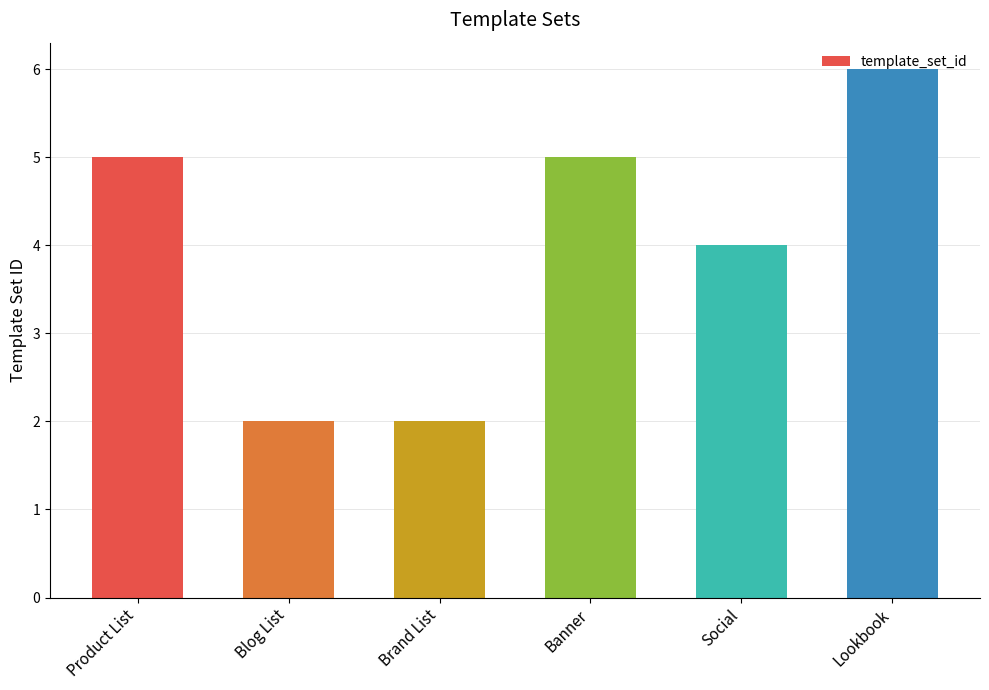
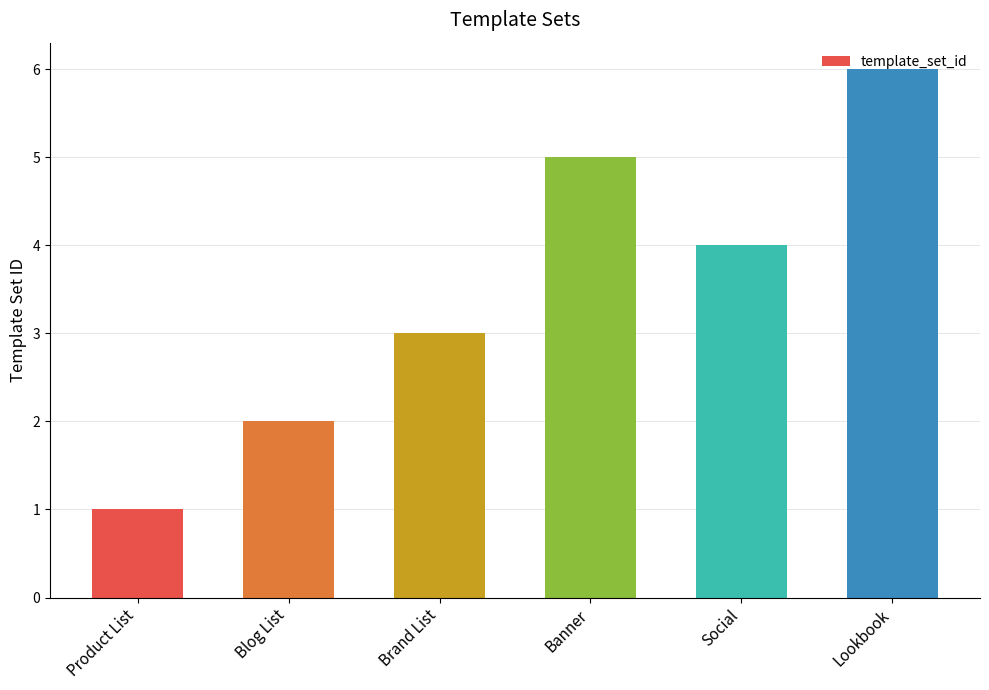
  {
-   "Product List": 5,
+   "Product List": 1,
    "Blog List": 2,
-   "Brand List": 2,
+   "Brand List": 3,
    "Banner": 5,
    "Social": 4,
    "Lookbook": 6
  }
